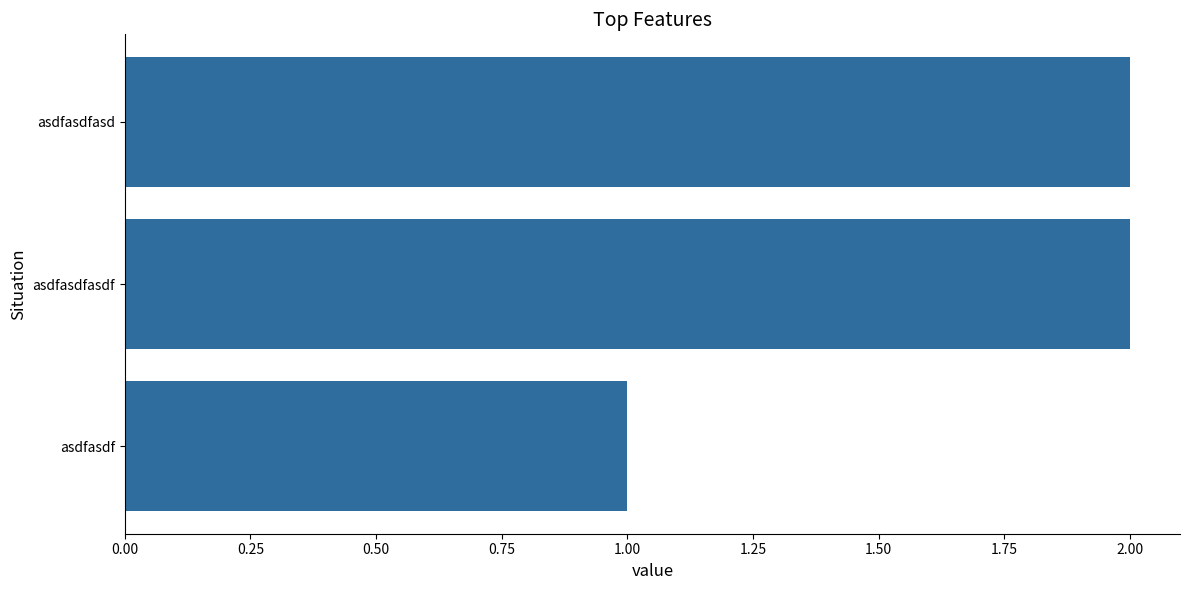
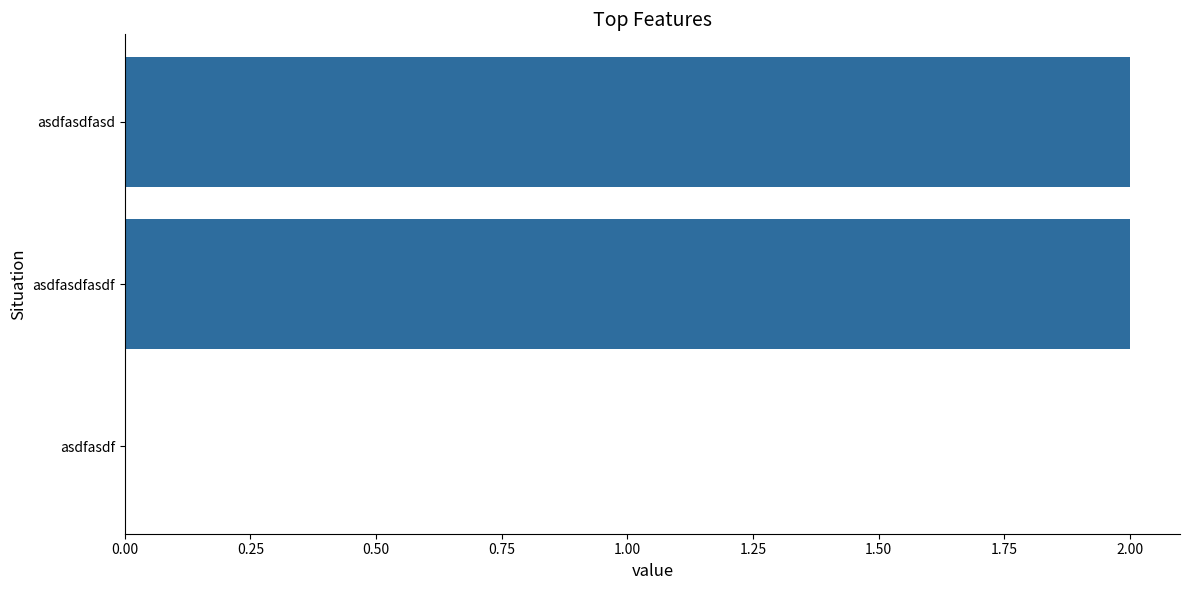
  {
    "asdfasdfasd": 2,
    "asdfasdfasdf": 2,
-   "asdfasdf": 1
+   "asdfasdf": 0
  }
